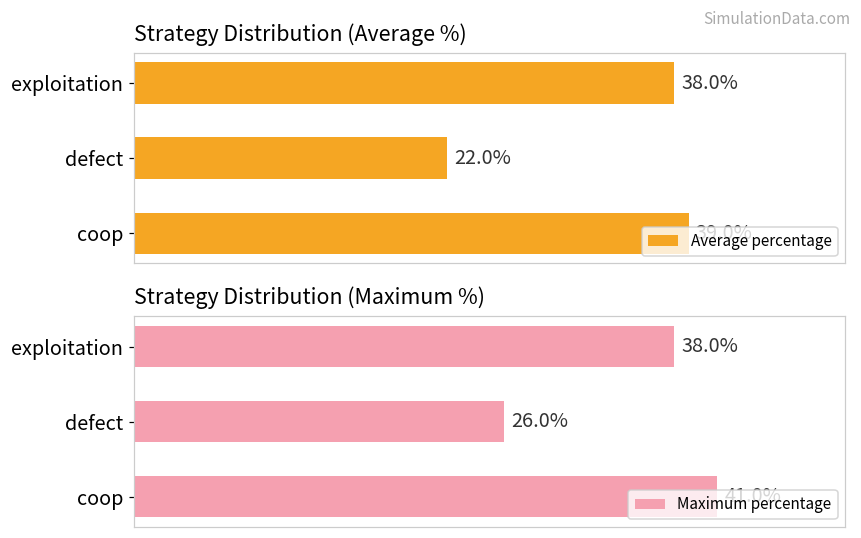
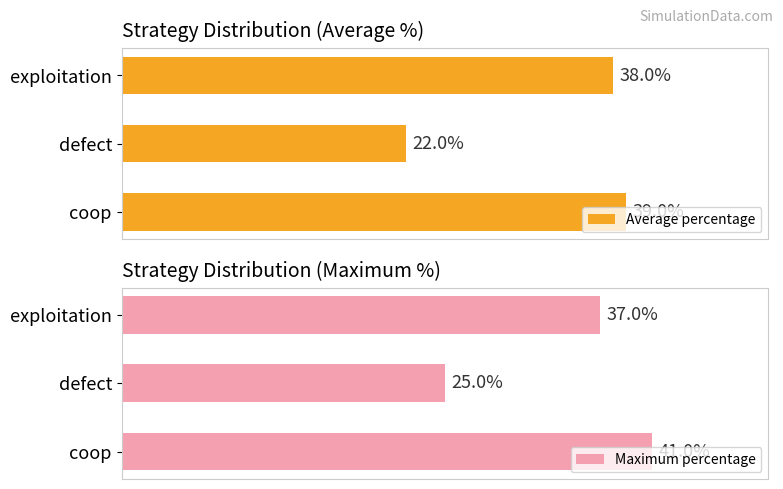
  {
    "Strategy Distribution (Average %)": {
      "exploitation": "38.0%",
      "defect": "22.0%"
    },
    "Strategy Distribution (Maximum %)": {
-     "exploitation": "38.0%",
-     "defect": "26.0%"
+     "exploitation": "37.0%",
+     "defect": "25.0%"
    }
  }
